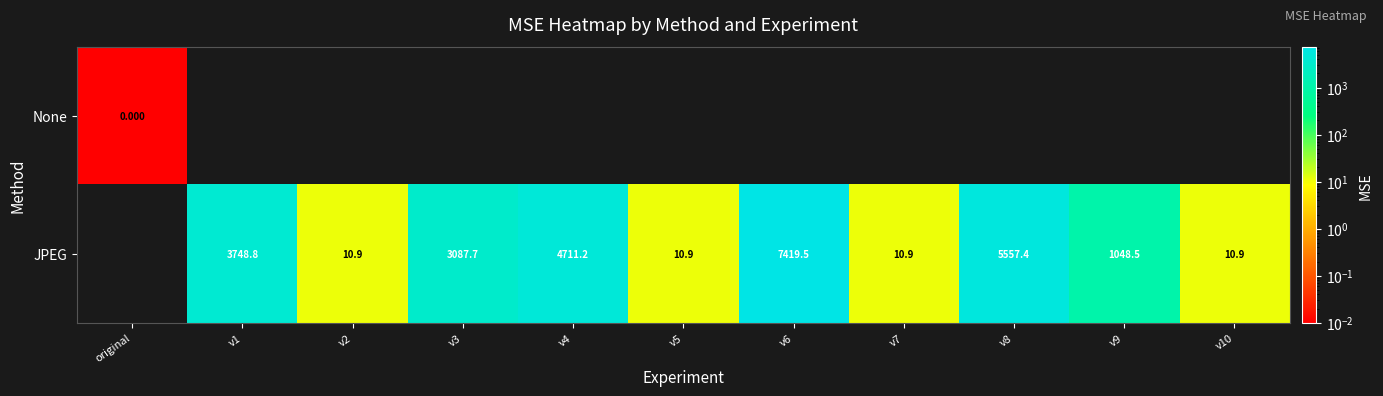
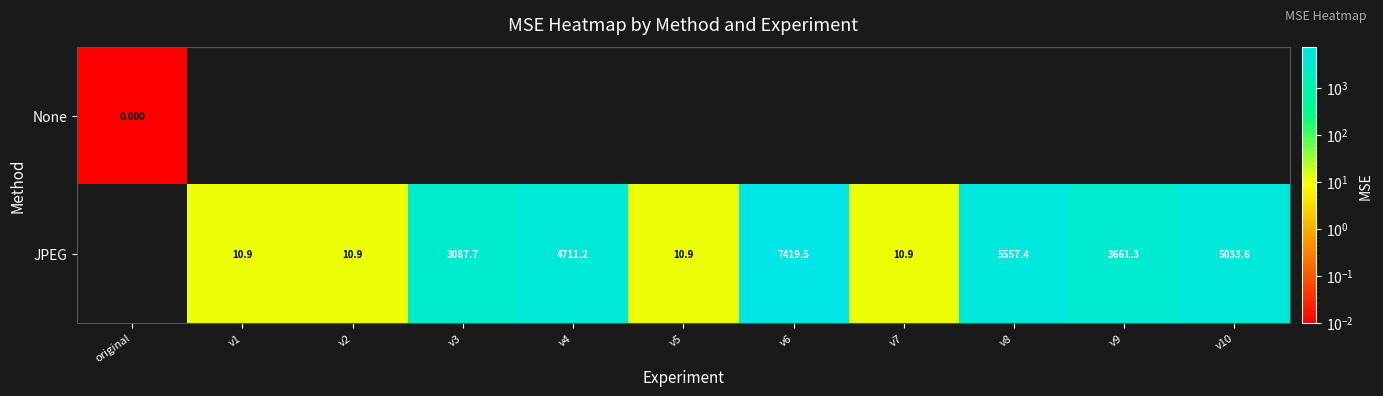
  {
    "None": {
      "original": 0.000
    },
    "JPEG": {
-     "v1": 3748.8,
+     "v1": 10.9,
      "v2": 10.9,
      "v3": 3087.7,
      "v4": 4711.2,
      "v5": 10.9,
      "v6": 7419.5,
      "v7": 10.9,
      "v8": 5557.4,
-     "v9": 1048.5,
-     "v10": 10.9
+     "v9": 3661.3,
+     "v10": 5033.6
    }
  }
